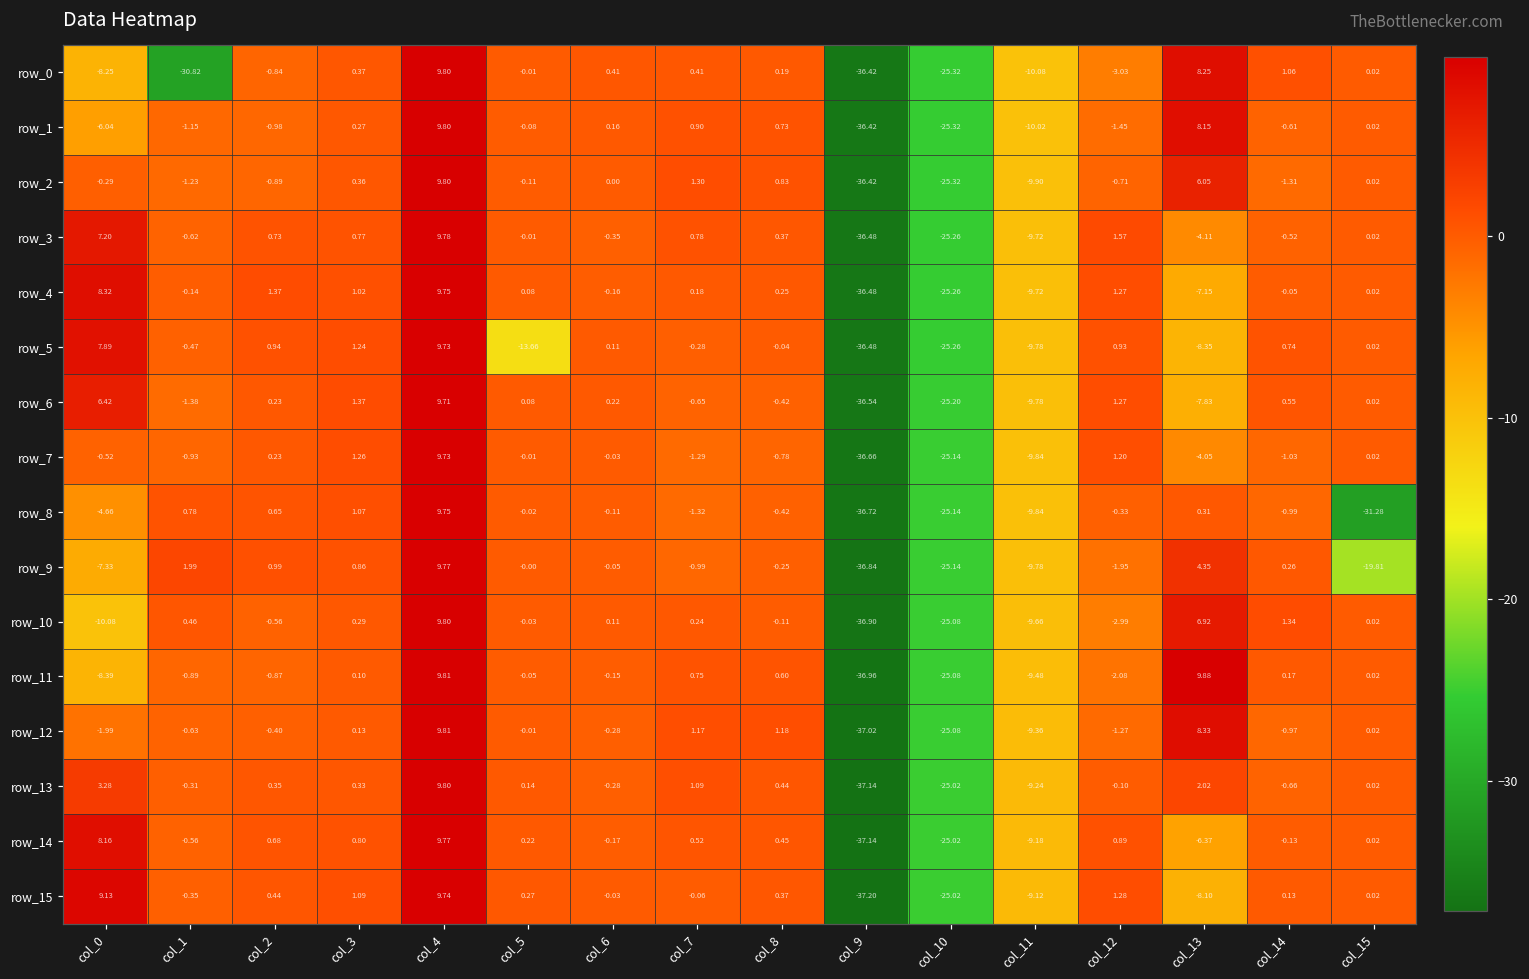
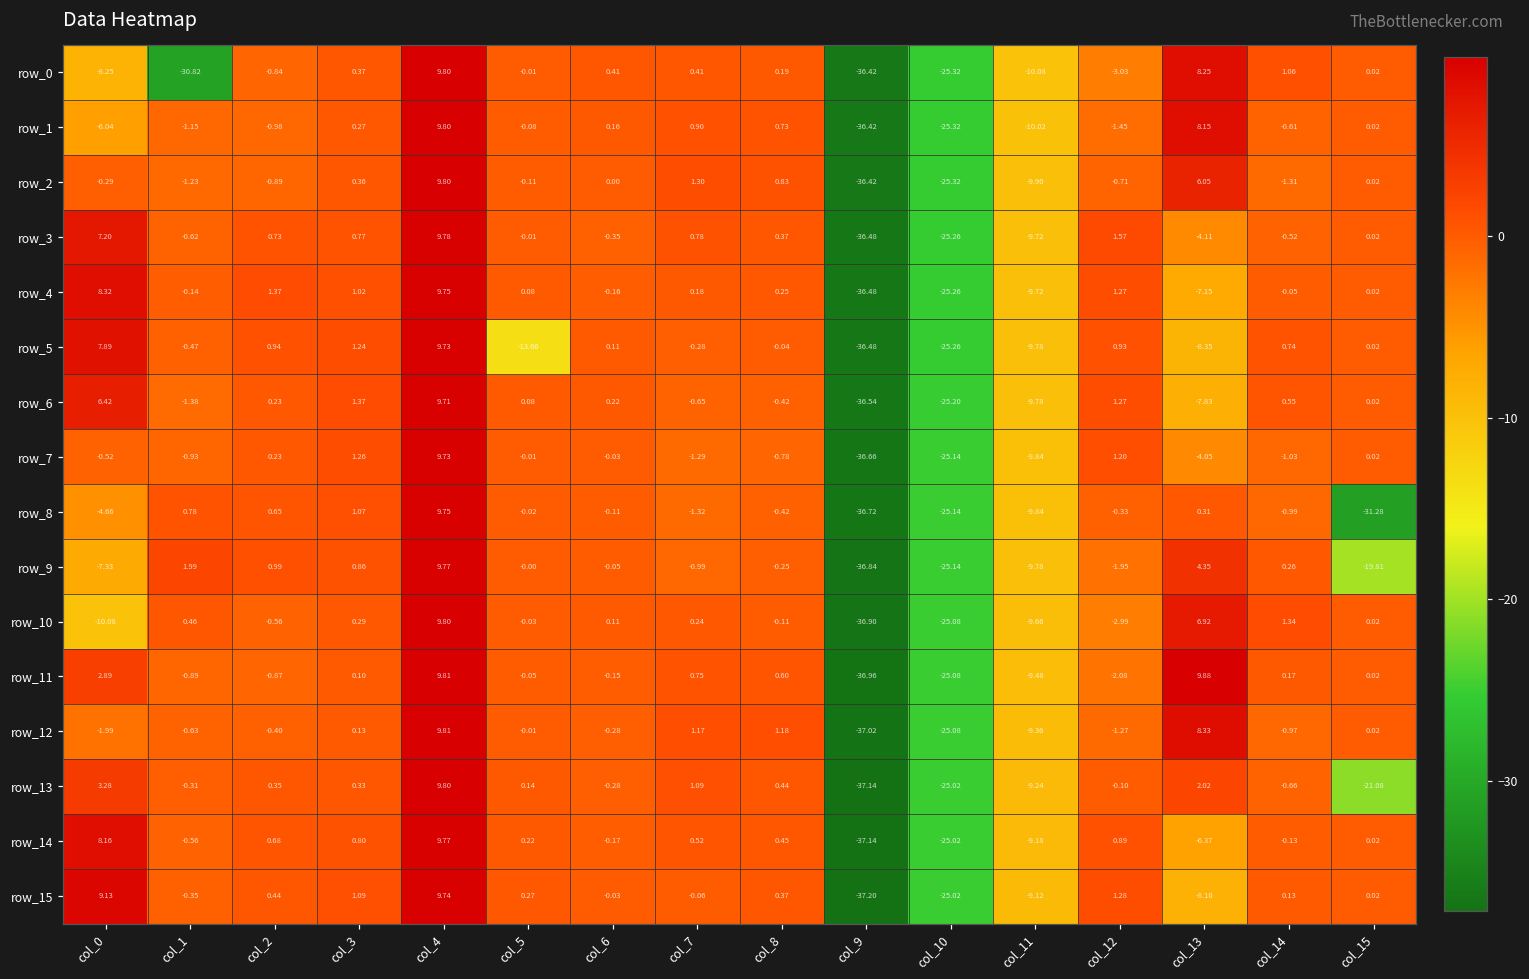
  {
    "row_11": {
-     "col_0": -8.39,
+     "col_0": 2.89,
      "col_1": -0.89,
      "col_2": -0.87,
      "col_3": 0.10,
      "col_4": 9.81,
      "col_5": -0.05,
      "col_6": -0.15,
      "col_7": 0.75,
      "col_8": 0.60,
      "col_9": -36.96,
      "col_10": -25.08,
      "col_11": -9.48,
      "col_12": -2.08,
      "col_13": 9.88,
      "col_14": 0.17,
      "col_15": 0.02
    },
    "row_13": {
      "col_0": 3.28,
      "col_1": -0.31,
      "col_2": 0.35,
      "col_3": 0.33,
      "col_4": 9.80,
      "col_5": 0.14,
      "col_6": -0.28,
      "col_7": 1.09,
      "col_8": 0.44,
      "col_9": -37.14,
      "col_10": -25.02,
      "col_11": -9.24,
      "col_12": -0.10,
      "col_13": 2.02,
      "col_14": -0.66,
-     "col_15": 0.02
+     "col_15": -21.08
    }
  }
